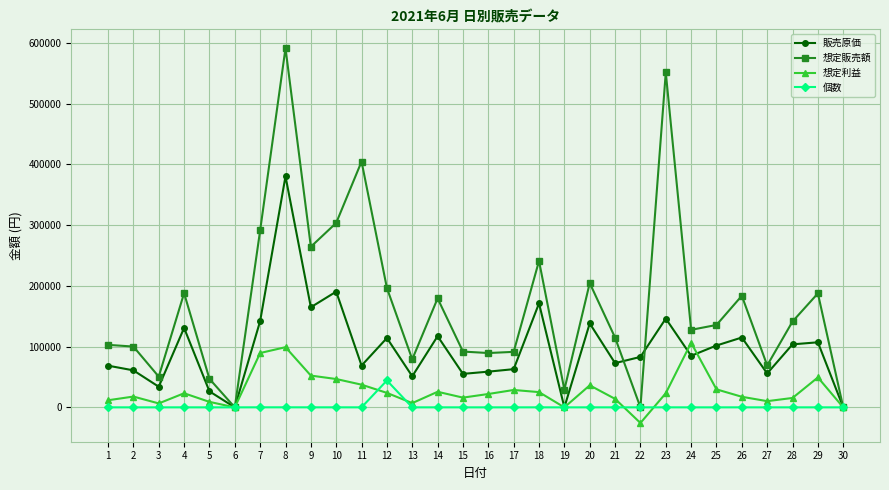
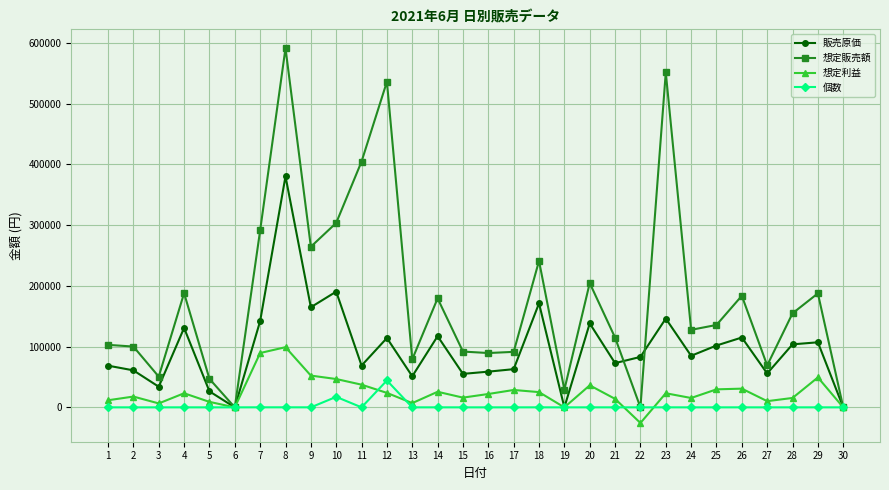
  {
    "販売原価": {
      "1": 70000,
      "2": 60000,
      "3": 30000,
      "4": 130000,
      "5": 30000,
      "7": 140000,
      "8": 380000,
      "9": 160000,
      "10": 190000,
      "11": 70000,
      "12": 110000,
      "13": 50000,
      "14": 120000,
      "15": 60000,
      "16": 60000,
      "17": 60000,
      "18": 170000,
      "20": 140000,
      "21": 70000,
      "22": 80000,
      "23": 150000,
      "24": 80000,
      "25": 100000,
      "26": 120000,
      "27": 60000,
      "28": 100000,
      "29": 110000
    },
    "想定販売額": {
      "1": 100000,
      "2": 100000,
      "3": 50000,
      "4": 190000,
      "5": 50000,
      "7": 290000,
      "8": 590000,
      "9": 260000,
      "10": 300000,
      "11": 400000,
-     "12": 200000,
+     "12": 540000,
      "13": 80000,
      "14": 180000,
      "15": 90000,
      "16": 90000,
      "17": 90000,
      "18": 240000,
      "19": 30000,
      "20": 200000,
      "21": 110000,
      "23": 550000,
      "24": 130000,
      "25": 140000,
      "26": 180000,
      "27": 70000,
-     "28": 140000,
+     "28": 150000,
      "29": 190000
    },
    "想定利益": {
      "1": 10000,
      "2": 20000,
      "3": 10000,
      "4": 20000,
      "5": 10000,
      "7": 90000,
      "8": 100000,
      "9": 50000,
      "10": 50000,
      "11": 40000,
      "12": 20000,
      "13": 10000,
      "14": 30000,
      "15": 20000,
      "16": 20000,
      "17": 30000,
      "18": 30000,
      "20": 40000,
      "21": 10000,
      "22": -30000,
      "23": 20000,
-     "24": 110000,
+     "24": 20000,
      "25": 30000,
-     "26": 20000,
+     "26": 30000,
      "27": 10000,
      "28": 20000,
      "29": 50000
    },
    "個数": {
      "1": 0,
      "2": 0,
      "3": 0,
      "4": 0,
      "5": 0,
      "7": 0,
      "8": 0,
      "9": 0,
-     "10": 0,
+     "10": 20000,
      "11": 0,
      "12": 40000,
      "13": 0,
      "14": 0,
      "15": 0,
      "16": 0,
      "17": 0,
      "18": 0,
      "20": 0,
      "21": 0,
      "23": 0,
      "24": 0,
      "25": 0,
      "26": 0,
      "27": 0,
      "28": 0,
      "29": 0
    }
  }
